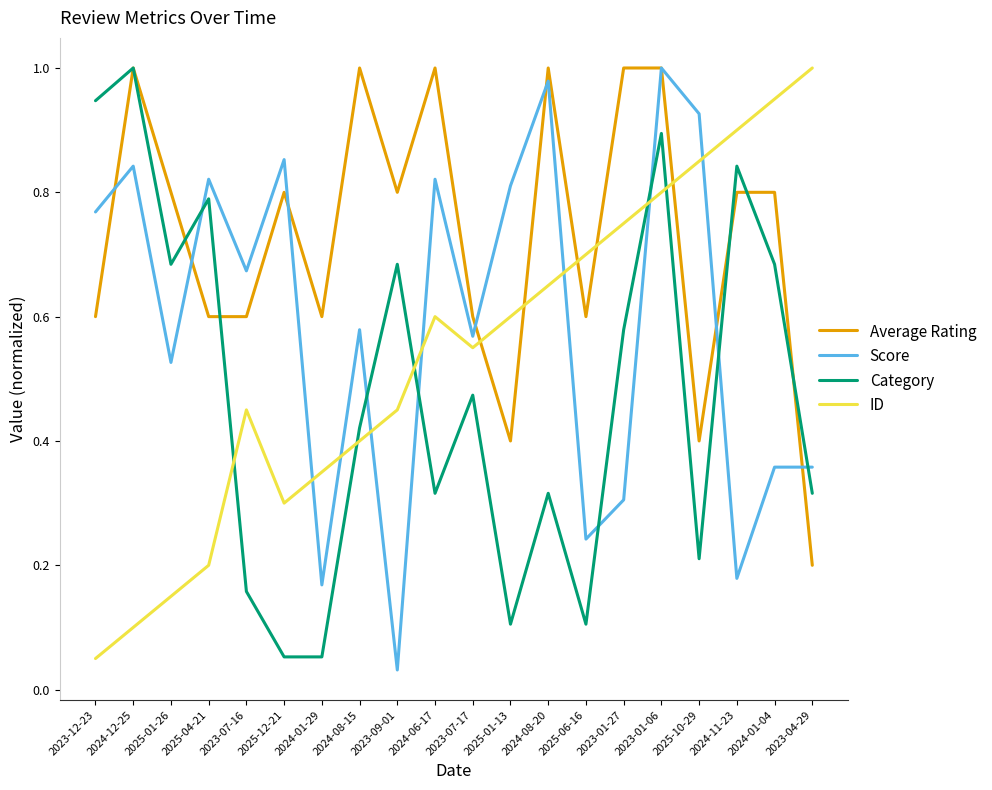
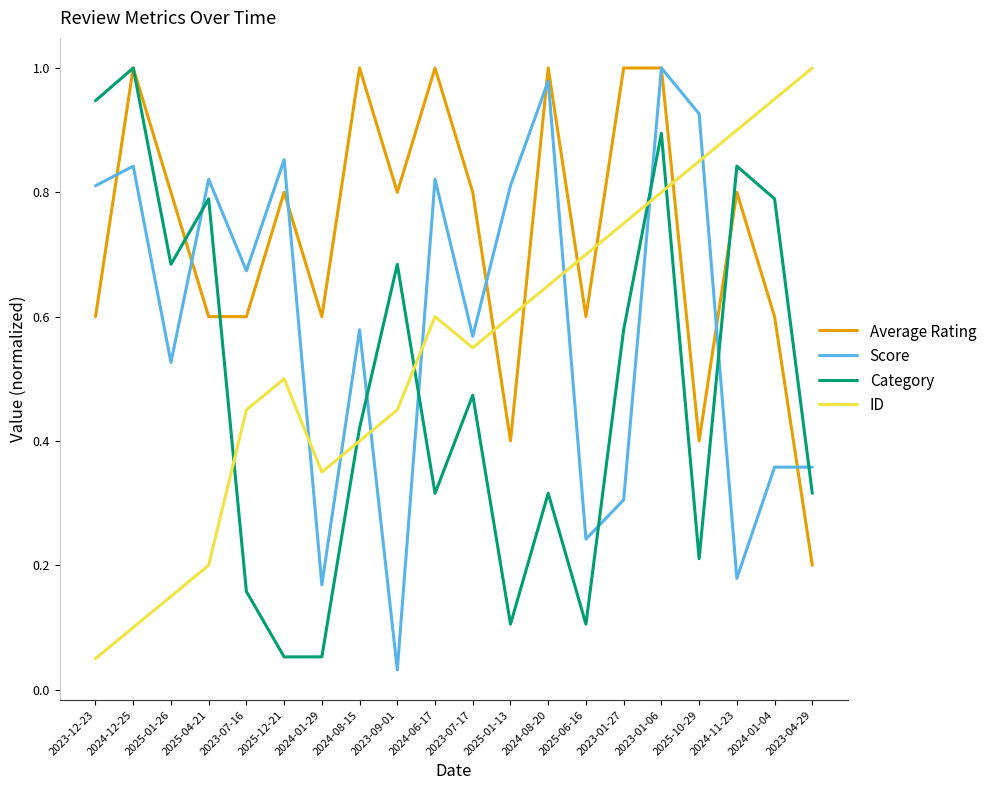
  {
    "Average Rating": {
      "2023-12-23": 0.60,
      "2025-01-26": 0.80,
      "2025-04-21": 0.60,
      "2023-07-16": 0.60,
      "2025-12-21": 0.80,
      "2024-01-29": 0.60,
      "2024-08-15": 1.00,
      "2023-09-01": 0.80,
      "2024-06-17": 1.00,
-     "2023-07-17": 0.60,
+     "2023-07-17": 0.80,
      "2025-01-13": 0.40,
      "2024-08-20": 1.00,
      "2025-06-16": 0.60,
      "2023-01-27": 1.00,
      "2025-10-29": 0.40,
      "2024-11-23": 0.80,
-     "2024-01-04": 0.80,
+     "2024-01-04": 0.60,
      "2023-04-29": 0.20
    },
    "Score": {
-     "2023-12-23": 0.77,
+     "2023-12-23": 0.81,
      "2024-12-25": 0.84,
      "2025-01-26": 0.53,
      "2025-04-21": 0.82,
      "2023-07-16": 0.67,
      "2025-12-21": 0.85,
      "2024-01-29": 0.17,
      "2024-08-15": 0.58,
      "2023-09-01": 0.03,
      "2024-06-17": 0.82,
      "2023-07-17": 0.57,
      "2025-01-13": 0.81,
      "2024-08-20": 0.98,
      "2025-06-16": 0.24,
      "2023-01-27": 0.31,
      "2025-10-29": 0.93,
      "2024-11-23": 0.18,
      "2024-01-04": 0.36,
      "2023-04-29": 0.36
    },
    "Category": {
      "2023-12-23": 0.95,
      "2025-01-26": 0.68,
      "2025-04-21": 0.79,
      "2023-07-16": 0.16,
      "2025-12-21": 0.05,
      "2024-01-29": 0.05,
      "2024-08-15": 0.42,
      "2023-09-01": 0.68,
      "2024-06-17": 0.32,
      "2023-07-17": 0.47,
      "2025-01-13": 0.11,
      "2024-08-20": 0.32,
      "2025-06-16": 0.11,
      "2023-01-27": 0.58,
      "2023-01-06": 0.89,
      "2025-10-29": 0.21,
      "2024-11-23": 0.84,
-     "2024-01-04": 0.68,
+     "2024-01-04": 0.79,
      "2023-04-29": 0.32
    },
    "ID": {
      "2023-12-23": 0.05,
      "2024-12-25": 0.10,
      "2025-01-26": 0.15,
      "2025-04-21": 0.20,
      "2023-07-16": 0.45,
-     "2025-12-21": 0.30,
+     "2025-12-21": 0.50,
      "2024-01-29": 0.35,
      "2024-08-15": 0.40,
      "2023-09-01": 0.45,
      "2024-06-17": 0.60,
      "2023-07-17": 0.55,
      "2025-01-13": 0.60,
      "2024-08-20": 0.65,
      "2025-06-16": 0.70,
      "2023-01-27": 0.75,
      "2023-01-06": 0.80,
      "2025-10-29": 0.85,
      "2024-11-23": 0.90,
      "2024-01-04": 0.95,
      "2023-04-29": 1.00
    }
  }
